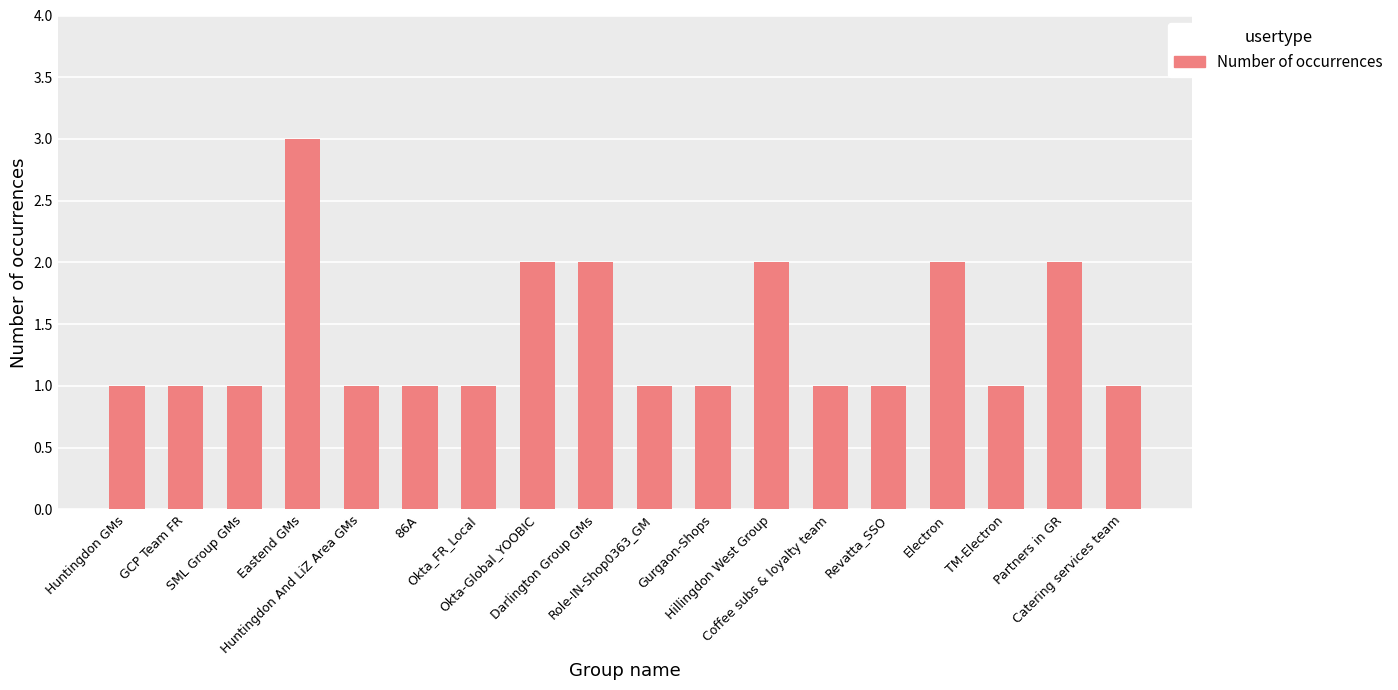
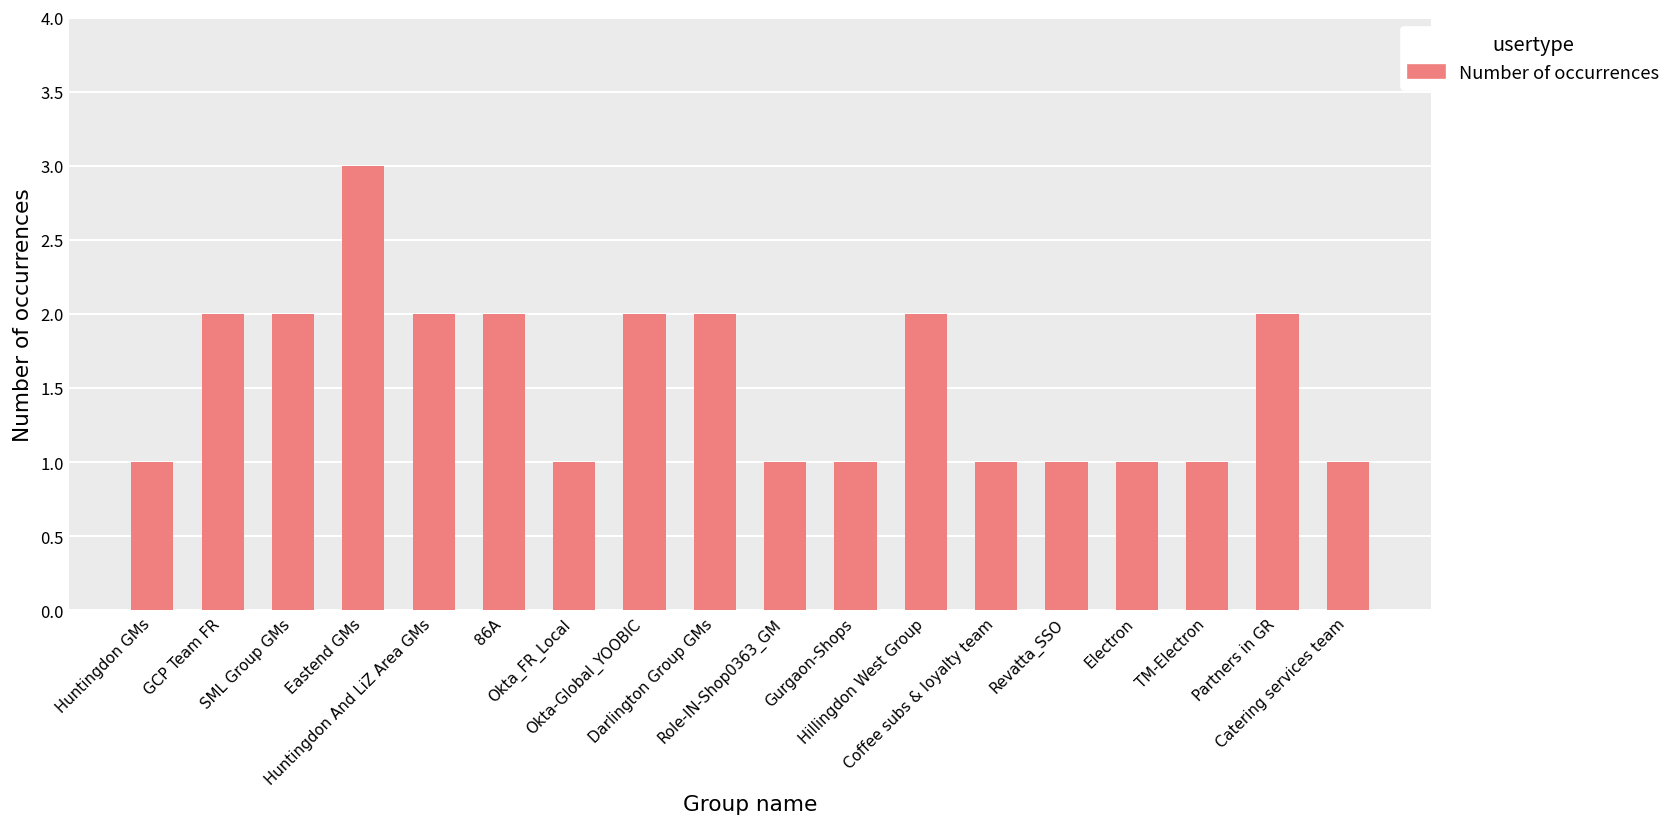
  {
    "Huntingdon GMs": 1,
-   "GCP Team FR": 1,
-   "SML Group GMs": 1,
+   "GCP Team FR": 2,
+   "SML Group GMs": 2,
    "Eastend GMs": 3,
-   "Huntingdon And LiZ Area GMs": 1,
-   "86A": 1,
+   "Huntingdon And LiZ Area GMs": 2,
+   "86A": 2,
    "Okta_FR_Local": 1,
    "Okta-Global_YOOBIC": 2,
    "Darlington Group GMs": 2,
    "Role-IN-Shop0363_GM": 1,
    "Gurgaon-Shops": 1,
    "Hillingdon West Group": 2,
    "Coffee subs & loyalty team": 1,
    "Revatta_SSO": 1,
-   "Electron": 2,
+   "Electron": 1,
    "TM-Electron": 1,
    "Partners in GR": 2,
    "Catering services team": 1
  }
